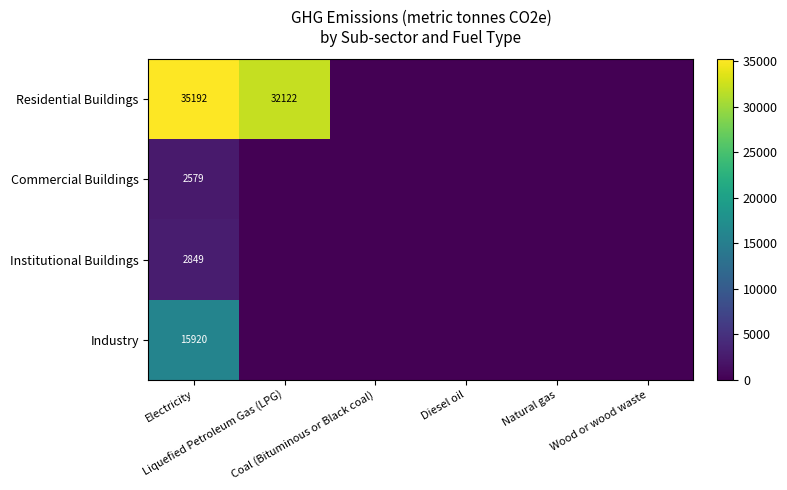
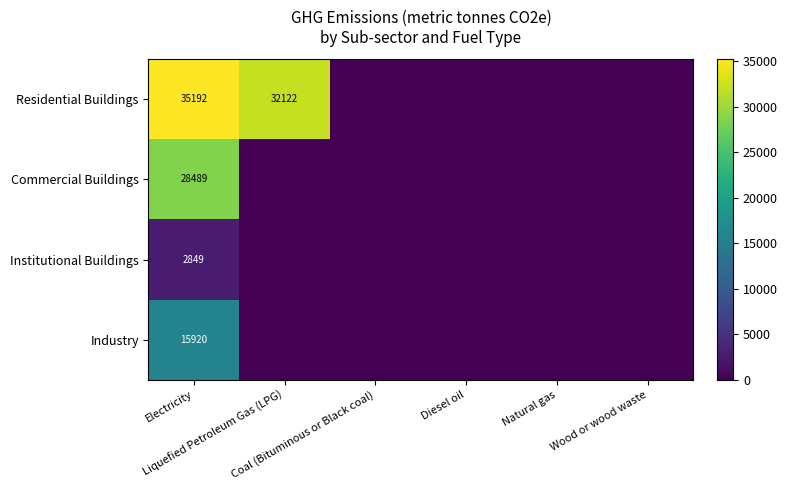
  {
    "Residential Buildings": {
      "Electricity": 35192,
      "Liquefied Petroleum Gas (LPG)": 32122
    },
    "Commercial Buildings": {
-     "Electricity": 2579
+     "Electricity": 28489
    },
    "Institutional Buildings": {
      "Electricity": 2849
    },
    "Industry": {
      "Electricity": 15920
    }
  }
